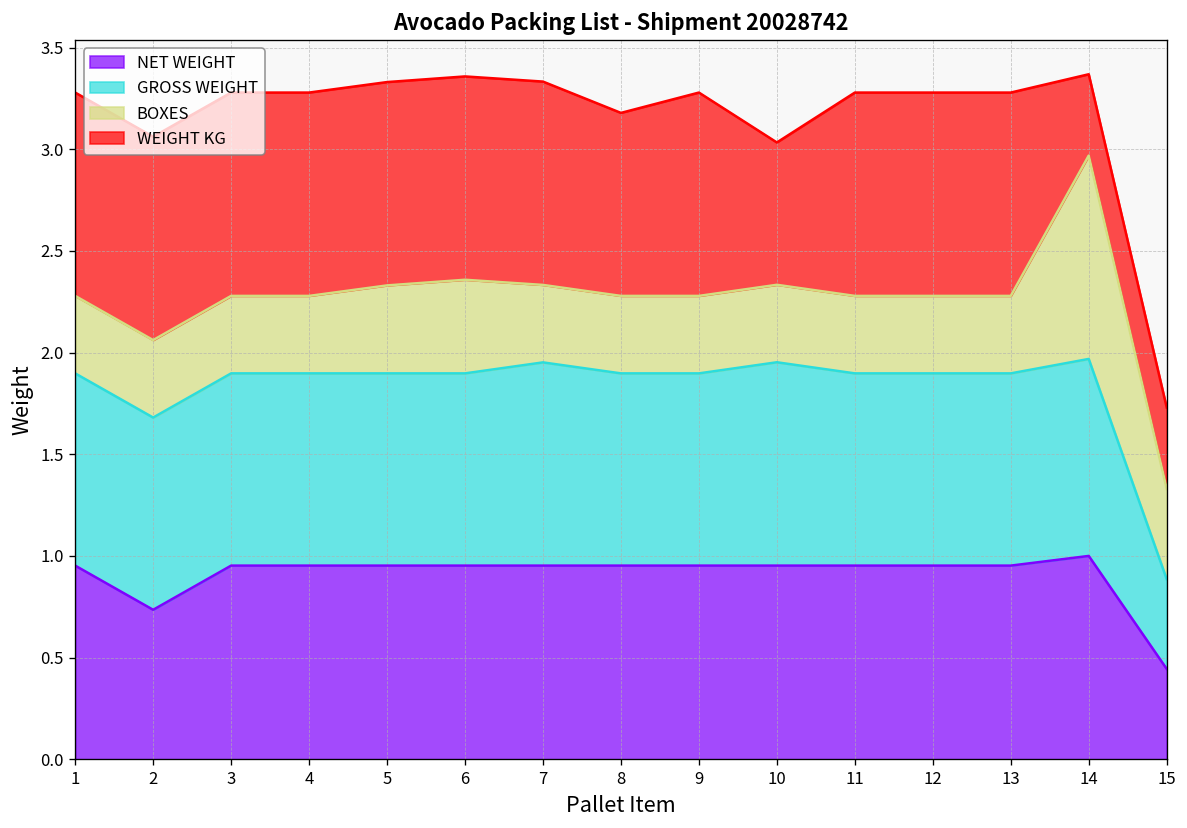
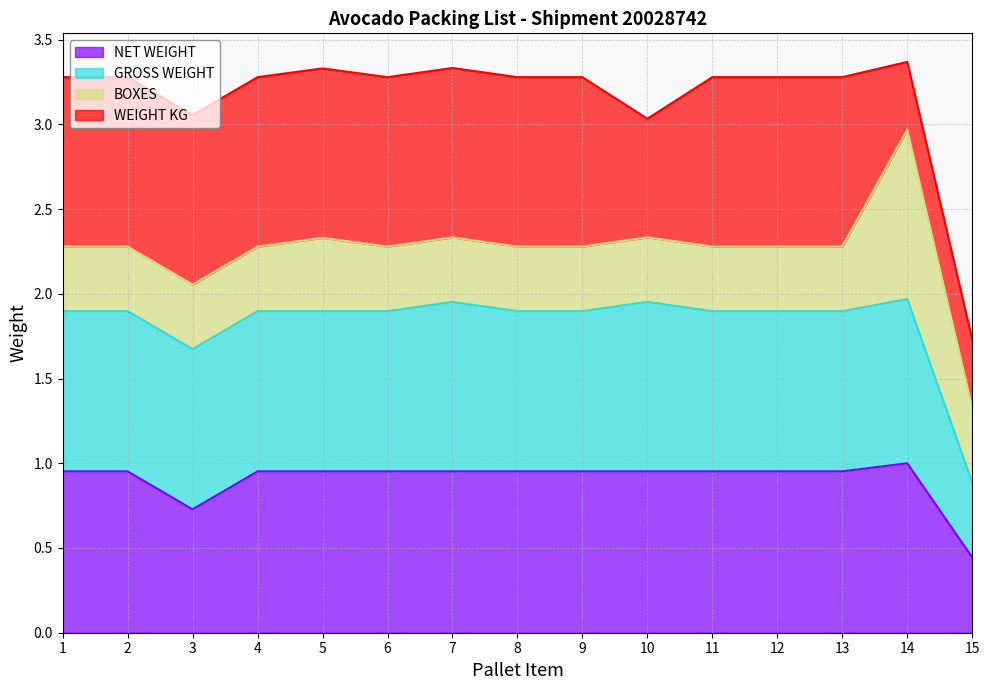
  {
    "NET WEIGHT": {
      "1": 0.95,
-     "2": 0.74,
-     "3": 0.95,
+     "2": 0.95,
+     "3": 0.73,
      "4": 0.95,
      "5": 0.95,
      "6": 0.95,
      "7": 0.95,
      "8": 0.95,
      "9": 0.95,
      "10": 0.95,
      "11": 0.95,
      "12": 0.95,
      "13": 0.95,
      "14": 1.00,
      "15": 0.44
    },
    "GROSS WEIGHT": {
      "1": 0.95,
      "2": 0.95,
      "3": 0.95,
      "4": 0.95,
      "5": 0.95,
      "6": 0.95,
      "7": 1.00,
      "8": 0.95,
      "9": 0.95,
      "10": 1.00,
      "11": 0.95,
      "12": 0.95,
      "13": 0.95,
      "14": 0.97,
      "15": 0.44
    },
    "BOXES": {
      "1": 0.38,
      "2": 0.38,
      "3": 0.38,
      "4": 0.38,
      "5": 0.43,
-     "6": 0.46,
+     "6": 0.38,
      "7": 0.38,
      "8": 0.38,
      "9": 0.38,
      "10": 0.38,
      "11": 0.38,
      "12": 0.38,
      "13": 0.38,
      "14": 1.00,
      "15": 0.44
    },
    "WEIGHT KG": {
      "1": 1.00,
      "4": 1.00,
      "5": 1.00,
      "6": 1.00,
      "7": 1.00,
-     "8": 0.90,
+     "8": 1.00,
      "9": 1.00,
      "10": 0.70,
      "11": 1.00,
      "12": 1.00,
      "13": 1.00,
      "14": 0.40,
      "15": 0.40
    }
  }
